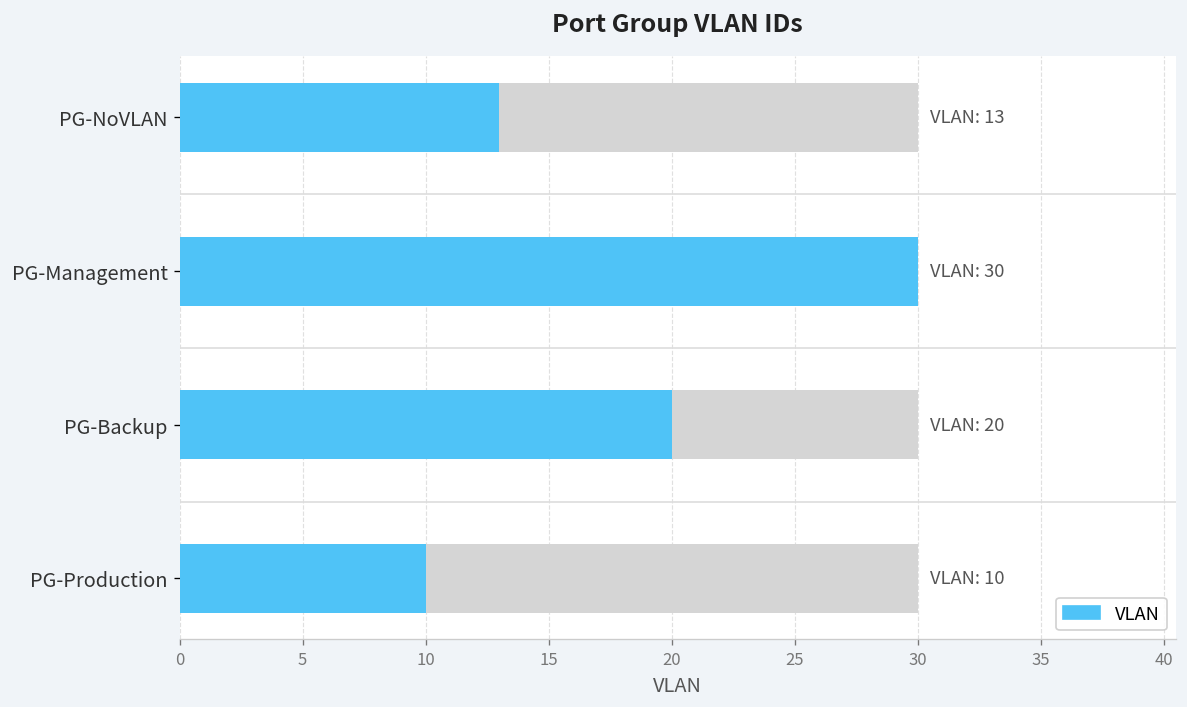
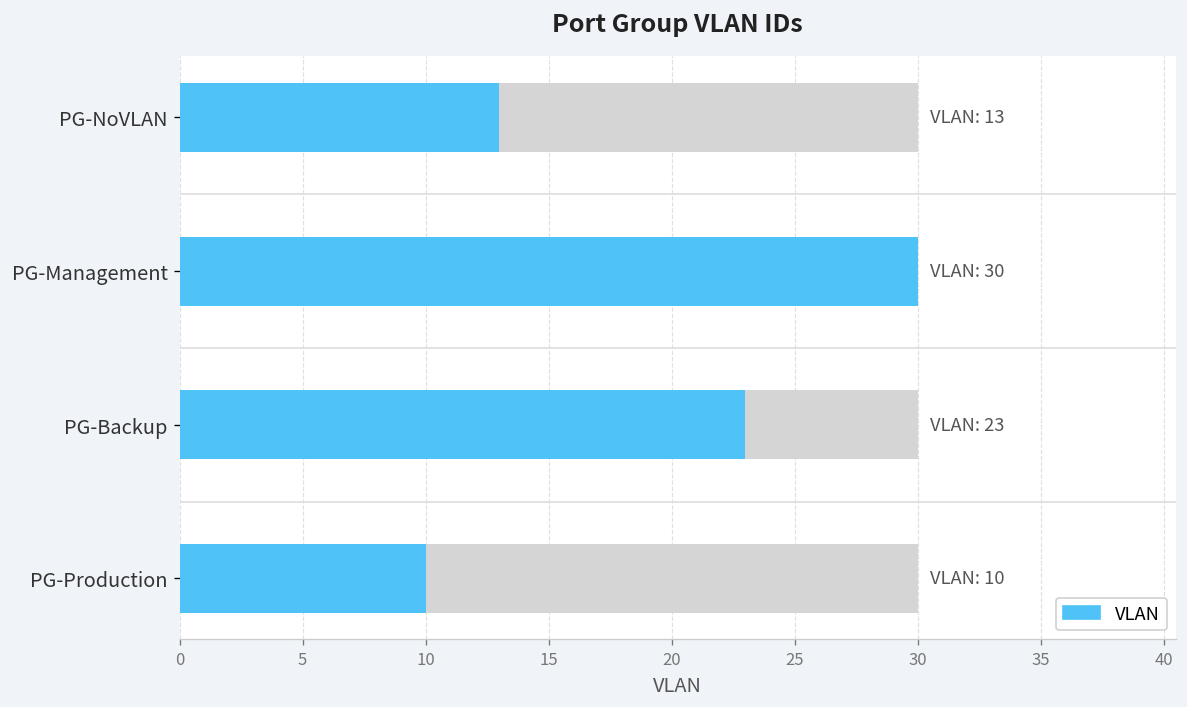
  {
    "VLAN": {
      "PG-Management": 30,
-     "PG-Backup": 20
+     "PG-Backup": 23
    }
  }
